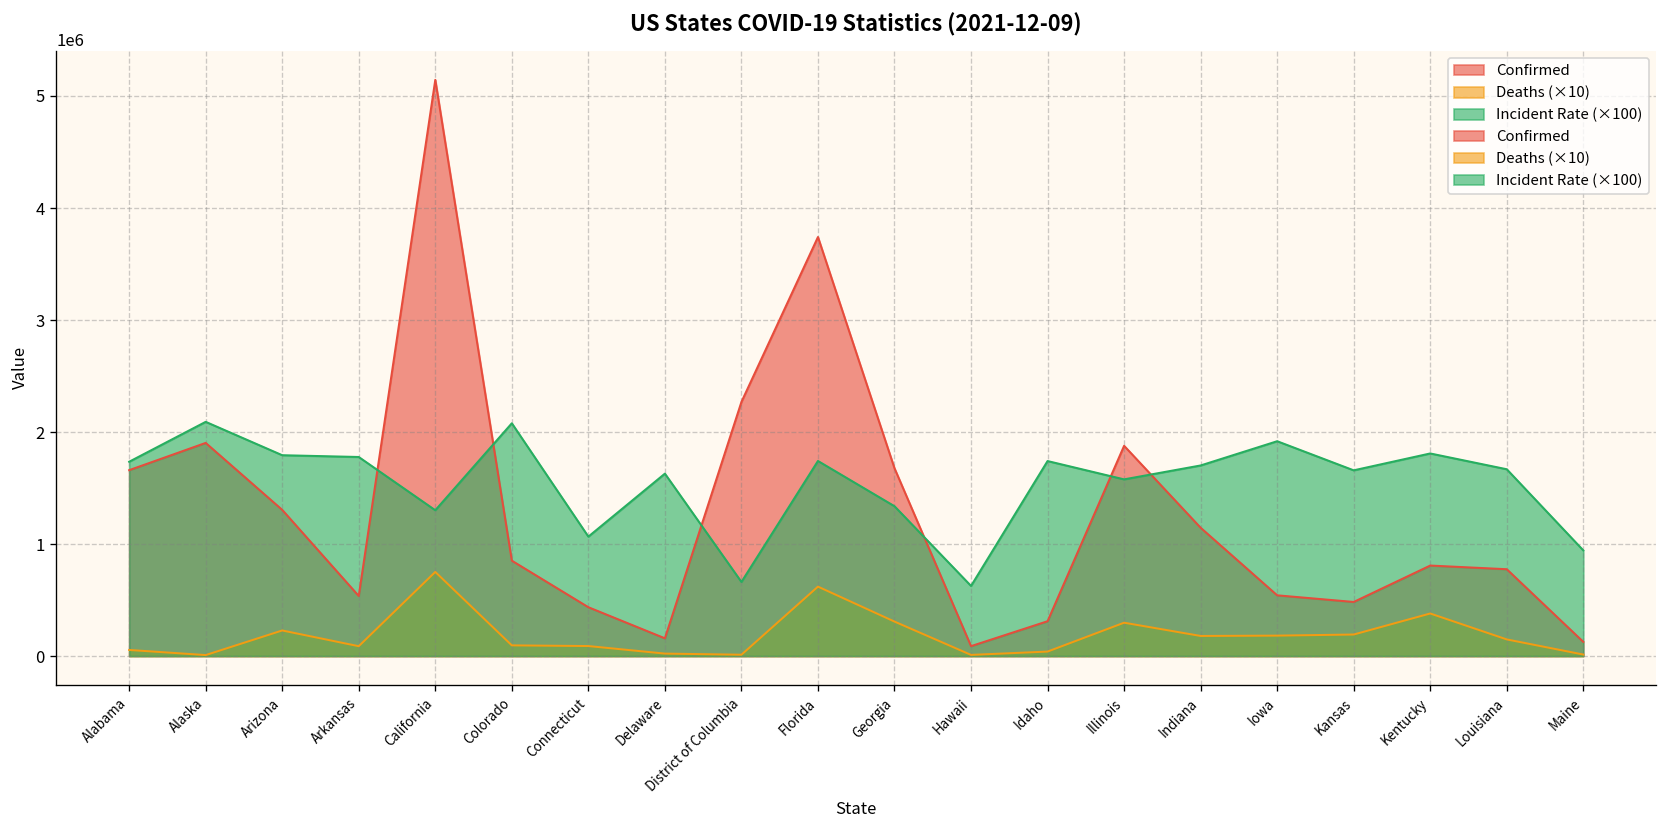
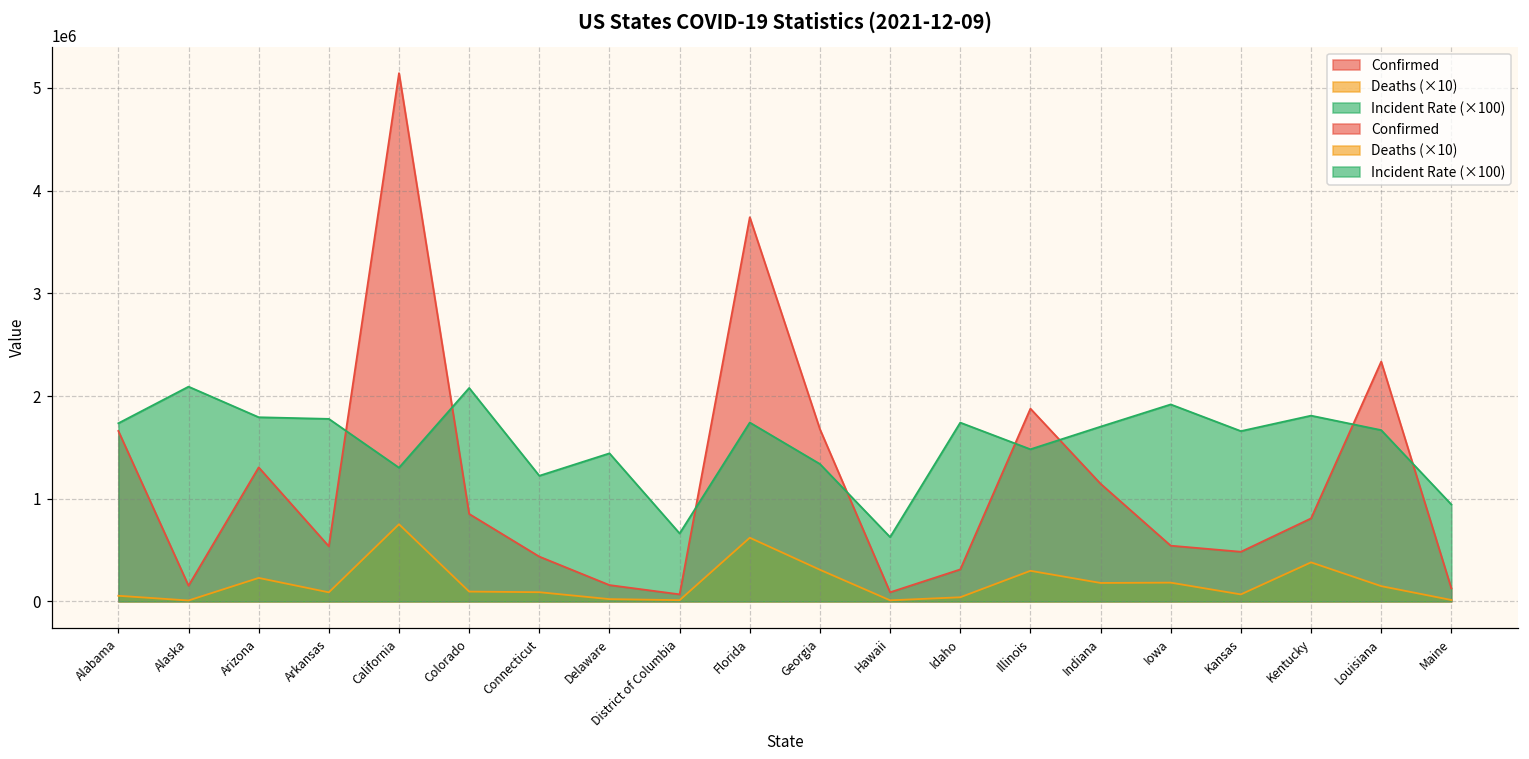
  {
    "Confirmed": {
      "Alabama": 1700000,
-     "Alaska": 1900000,
+     "Alaska": 200000,
      "Arizona": 1300000,
      "Arkansas": 500000,
      "California": 5100000,
      "Colorado": 900000,
      "Connecticut": 400000,
      "Delaware": 200000,
-     "District of Columbia": 2300000,
+     "District of Columbia": 100000,
      "Florida": 3700000,
      "Georgia": 1700000,
      "Hawaii": 100000,
      "Idaho": 300000,
      "Illinois": 1900000,
      "Indiana": 1100000,
      "Iowa": 500000,
      "Kansas": 500000,
      "Kentucky": 800000,
-     "Louisiana": 800000,
+     "Louisiana": 2300000,
      "Maine": 100000
    },
    "Deaths (×10)": {
      "Alabama": 100000,
      "Alaska": 0,
      "Arizona": 200000,
      "Arkansas": 100000,
      "California": 800000,
      "Colorado": 100000,
      "Connecticut": 100000,
      "Delaware": 0,
      "District of Columbia": 0,
      "Florida": 600000,
      "Georgia": 300000,
      "Hawaii": 0,
      "Idaho": 0,
      "Illinois": 300000,
      "Indiana": 200000,
      "Iowa": 200000,
-     "Kansas": 200000,
+     "Kansas": 100000,
      "Kentucky": 400000,
      "Louisiana": 100000,
      "Maine": 0
    },
    "Incident Rate (×100)": {
      "Alabama": 1700000,
      "Alaska": 2100000,
      "Arizona": 1800000,
      "Arkansas": 1800000,
      "California": 1300000,
      "Colorado": 2100000,
-     "Connecticut": 1100000,
-     "Delaware": 1600000,
+     "Connecticut": 1200000,
+     "Delaware": 1400000,
      "District of Columbia": 700000,
      "Florida": 1700000,
      "Georgia": 1300000,
      "Hawaii": 600000,
      "Idaho": 1700000,
-     "Illinois": 1600000,
+     "Illinois": 1500000,
      "Indiana": 1700000,
      "Iowa": 1900000,
      "Kansas": 1700000,
      "Kentucky": 1800000,
      "Louisiana": 1700000,
      "Maine": 900000
    }
  }
